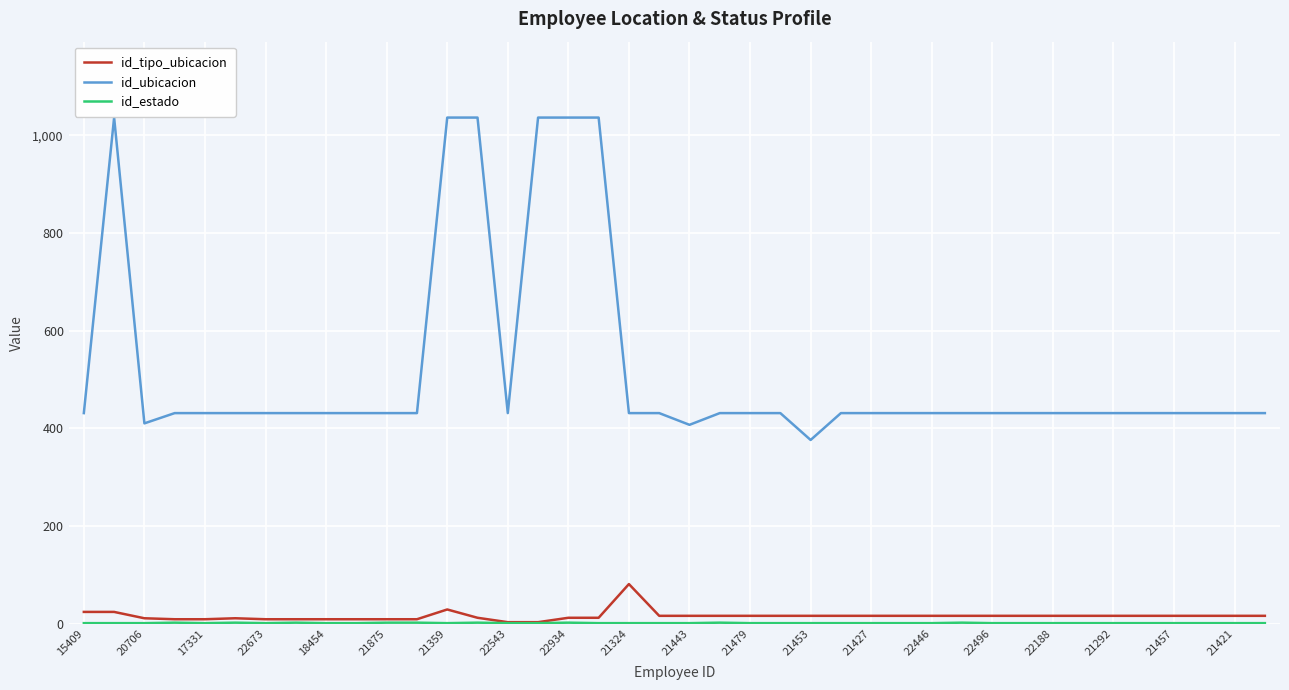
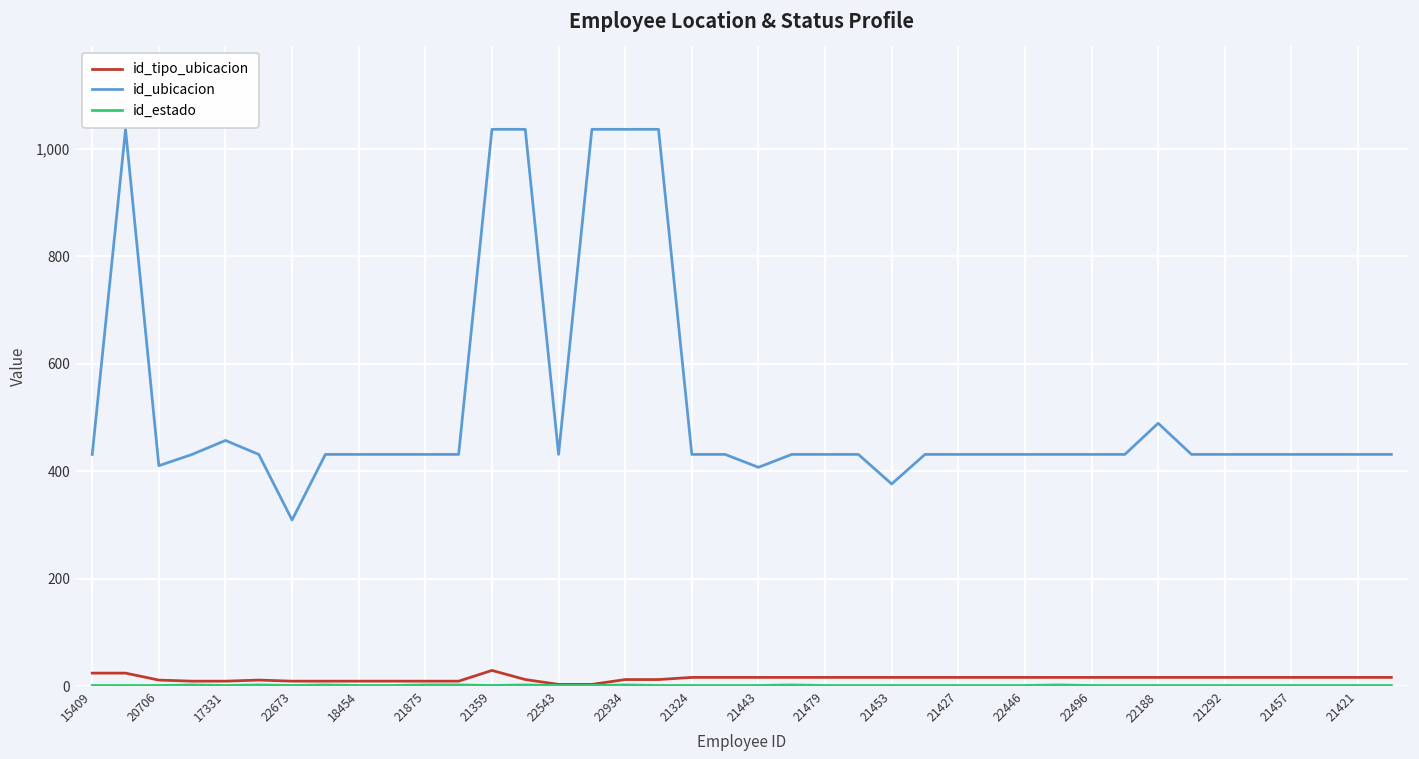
  {
    "id_tipo_ubicacion": {
      "15409": "20",
      "20706": "10",
      "17331": "10",
      "22673": "10",
      "18454": "10",
      "21875": "10",
      "21359": "30",
      "22934": "10",
-     "21324": "80",
+     "21324": "20",
      "21443": "20",
      "21479": "20",
      "21453": "20",
      "21427": "20",
      "22446": "20",
      "22496": "20",
      "22188": "20",
      "21292": "20",
      "21457": "20",
      "21421": "20"
    },
    "id_ubicacion": {
      "15409": "430",
      "20706": "410",
-     "17331": "430",
-     "22673": "430",
+     "17331": "460",
+     "22673": "310",
      "18454": "430",
      "21875": "430",
      "21359": "1,040",
      "22543": "430",
      "22934": "1,040",
      "21324": "430",
      "21443": "410",
      "21479": "430",
      "21453": "380",
      "21427": "430",
      "22446": "430",
      "22496": "430",
-     "22188": "430",
+     "22188": "490",
      "21292": "430",
      "21457": "430",
      "21421": "430"
    },
    "id_estado": {
      "15409": "0",
      "20706": "0",
      "17331": "0",
      "22673": "0",
      "18454": "0",
      "21875": "0",
      "21359": "0",
      "22934": "0",
      "21324": "0",
      "21443": "0",
      "21479": "0",
      "21453": "0",
      "21427": "0",
      "22446": "0",
      "22496": "0",
      "22188": "0",
      "21292": "0",
      "21457": "0",
      "21421": "0"
    }
  }
